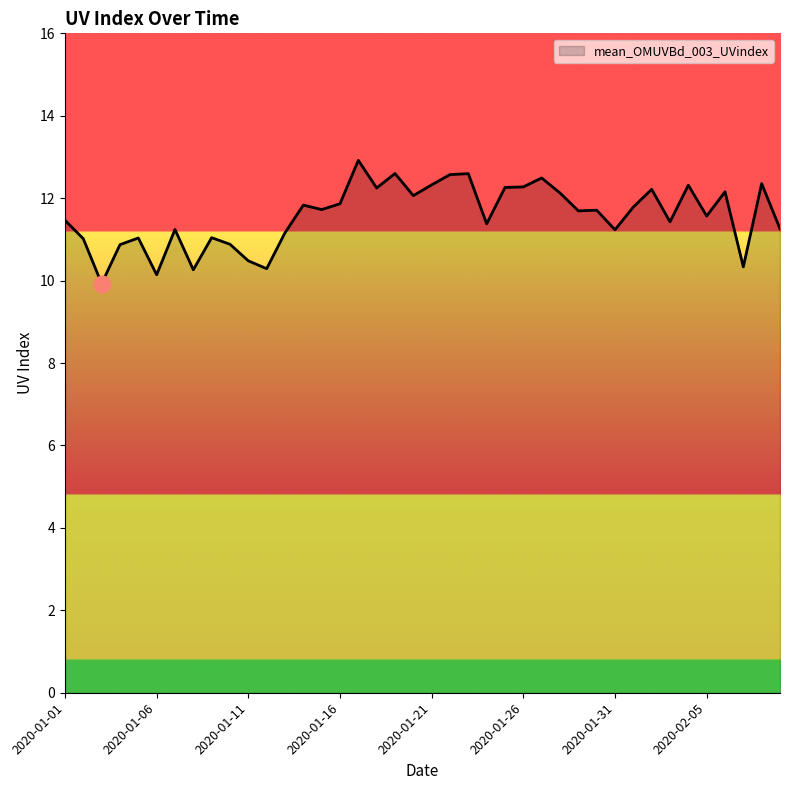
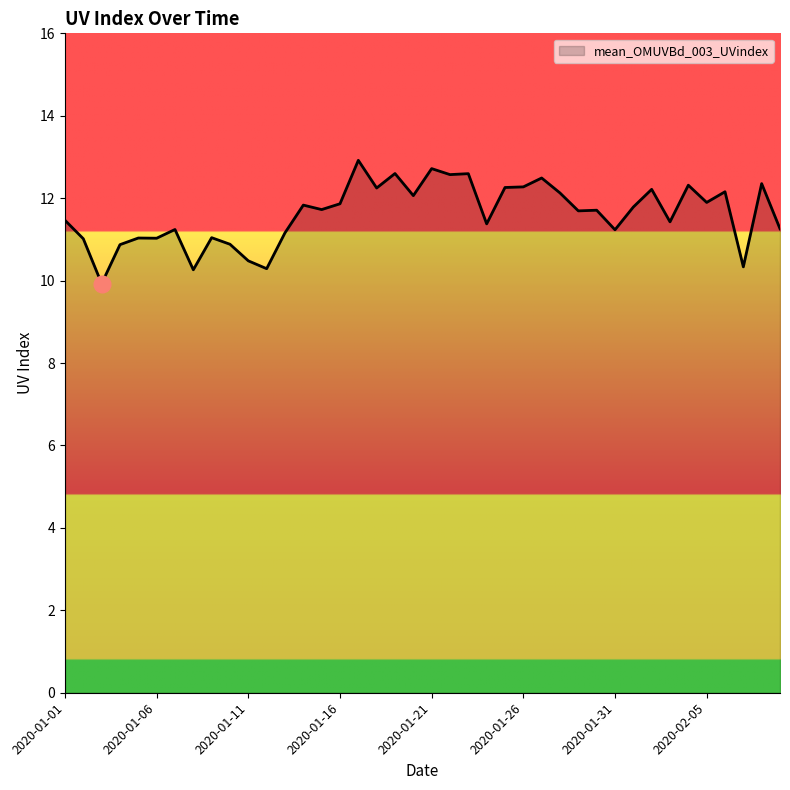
  {
    "mean_OMUVBd_003_UVindex": {
      "2020-01-01": 11.5,
-     "2020-01-06": 10.1,
+     "2020-01-06": 11.0,
      "2020-01-11": 10.5,
      "2020-01-16": 11.9,
-     "2020-01-21": 12.3,
+     "2020-01-21": 12.7,
      "2020-01-26": 12.3,
      "2020-01-31": 11.2,
-     "2020-02-05": 11.6
+     "2020-02-05": 11.9
    }
  }
